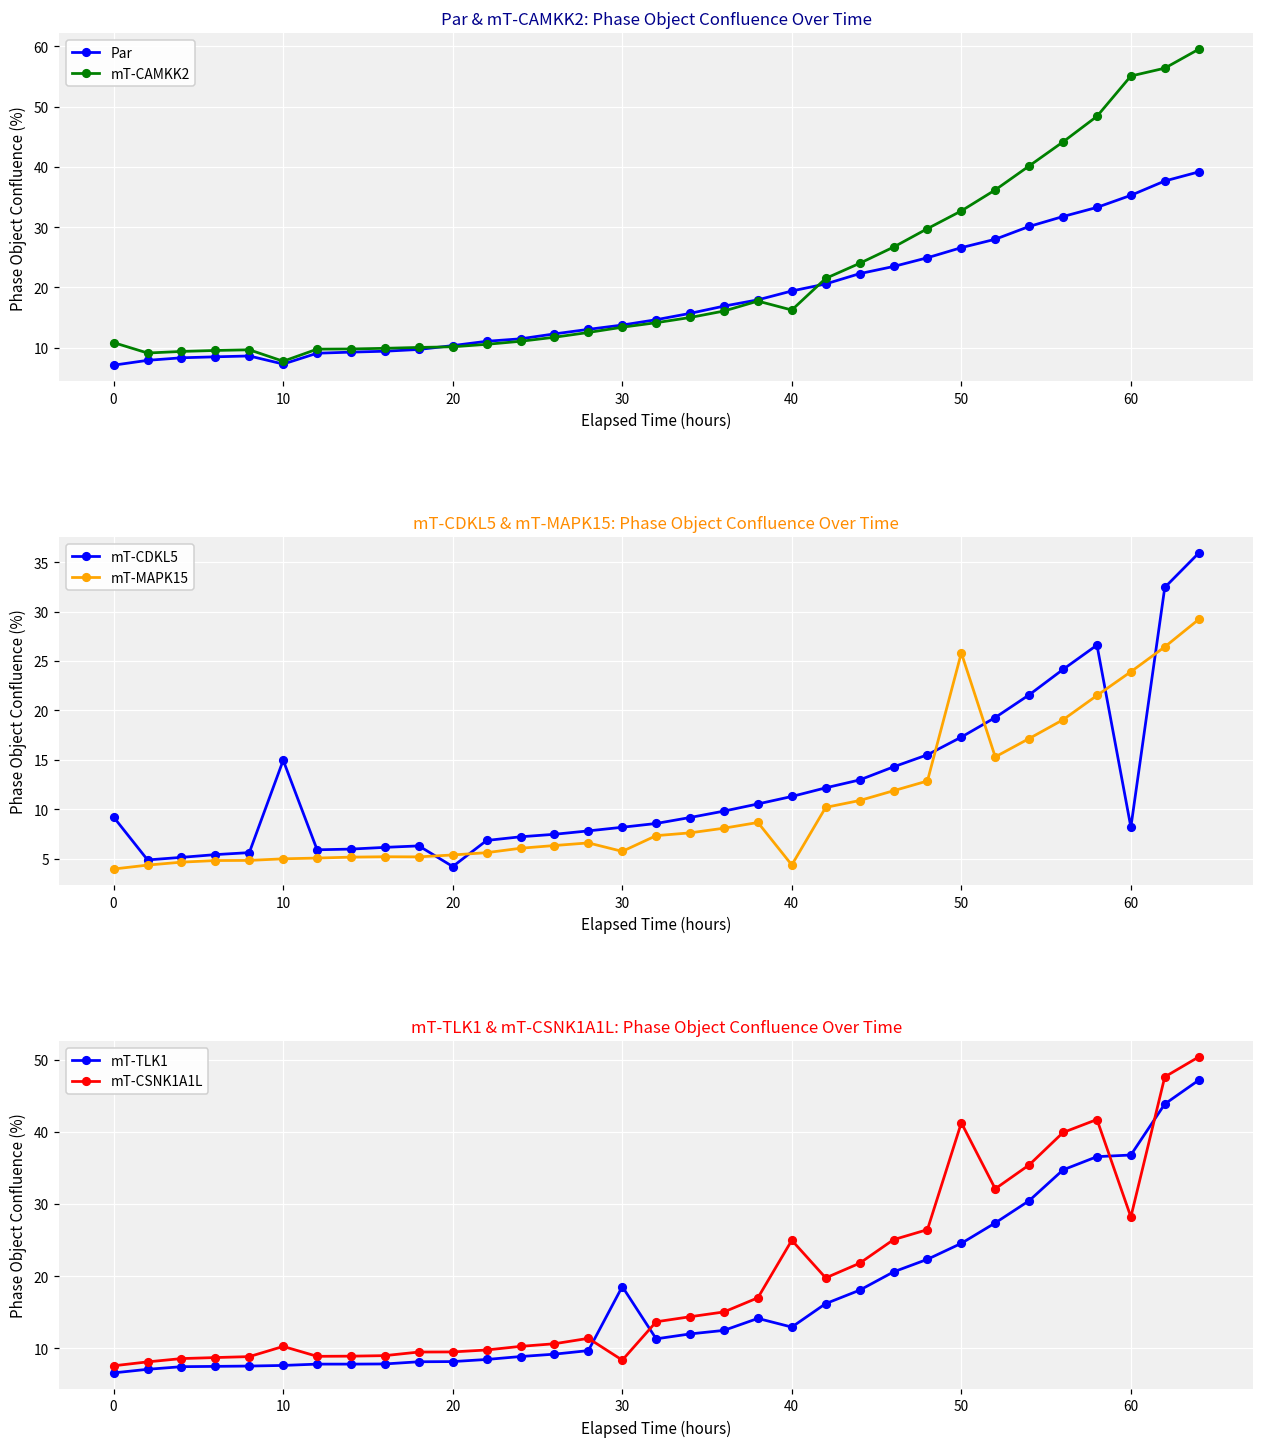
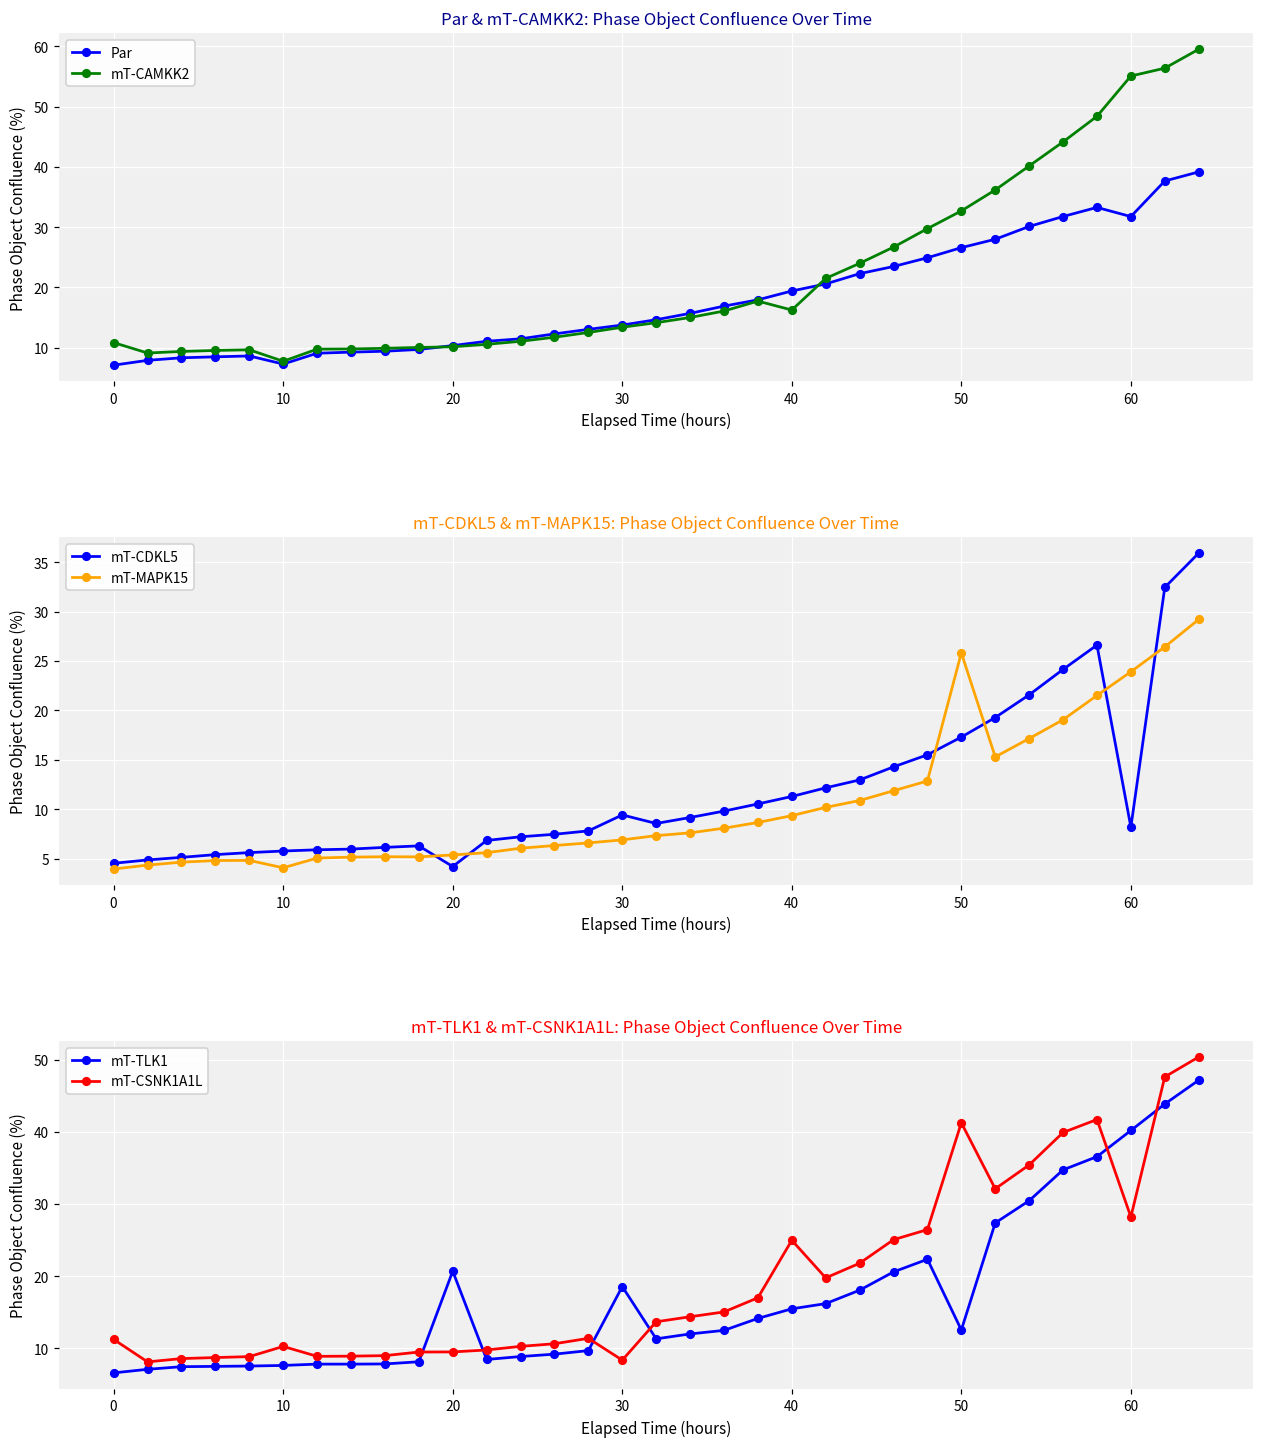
  {
    "Par & mT-CAMKK2: Phase Object Confluence Over Time": {
      "Par": {
        "0": 7,
        "10": 7,
        "40": 19,
        "50": 27,
-       "60": 35
+       "60": 32
      },
      "mT-CAMKK2": {
        "0": 11,
        "10": 8,
        "40": 16,
        "50": 33,
        "60": 55
      }
    },
    "mT-CDKL5 & mT-MAPK15: Phase Object Confluence Over Time": {
      "mT-CDKL5": {
-       "0": 9,
-       "10": 15,
+       "0": 5,
+       "10": 6,
        "20": 4,
-       "30": 8,
+       "30": 9,
        "40": 11,
        "50": 17,
        "60": 8
      },
      "mT-MAPK15": {
        "0": 4,
-       "10": 5,
+       "10": 4,
        "20": 5,
-       "30": 6,
-       "40": 4,
+       "30": 7,
+       "40": 9,
        "50": 26,
        "60": 24
      }
    },
    "mT-TLK1 & mT-CSNK1A1L: Phase Object Confluence Over Time": {
      "mT-TLK1": {
        "0": 7,
        "10": 8,
-       "20": 8,
+       "20": 21,
        "30": 19,
-       "40": 13,
-       "50": 25,
-       "60": 37
+       "40": 15,
+       "50": 13,
+       "60": 40
      },
      "mT-CSNK1A1L": {
-       "0": 8,
+       "0": 11,
        "10": 10,
        "20": 10,
        "30": 8,
        "40": 25,
        "50": 41,
        "60": 28
      }
    }
  }
